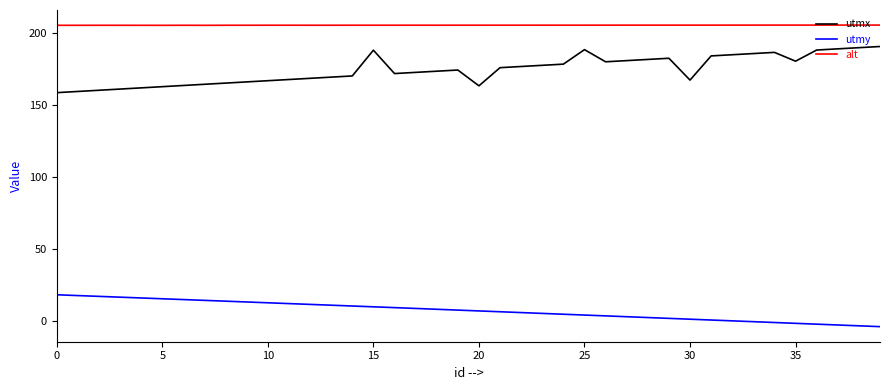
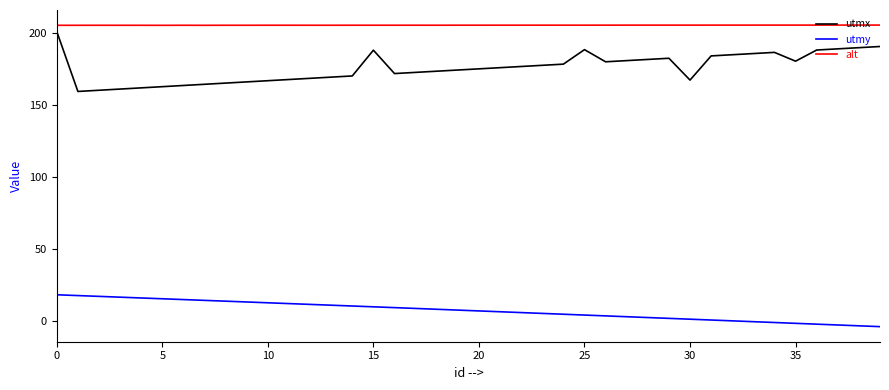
  {
    "utmx": {
-     "0": 159,
+     "0": 201,
      "5": 163,
      "10": 167,
      "15": 188,
-     "20": 163,
+     "20": 175,
      "25": 188,
      "30": 167,
      "35": 180
    },
    "utmy": {
      "0": 18,
      "5": 15,
      "10": 12,
      "15": 10,
      "20": 7,
      "25": 4,
      "30": 1,
      "35": -2
    },
    "alt": {
      "0": 205,
      "5": 205,
      "10": 205,
      "15": 205,
      "20": 205,
      "25": 205,
      "30": 205,
      "35": 206
    }
  }
